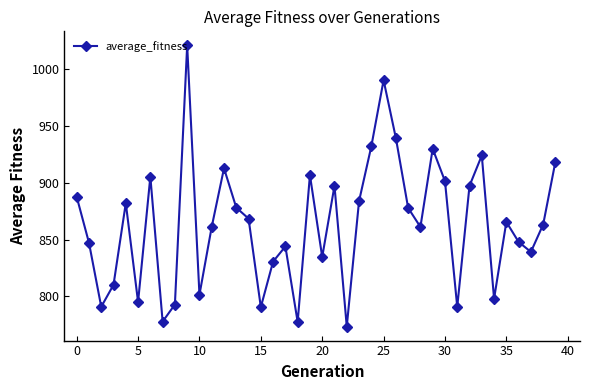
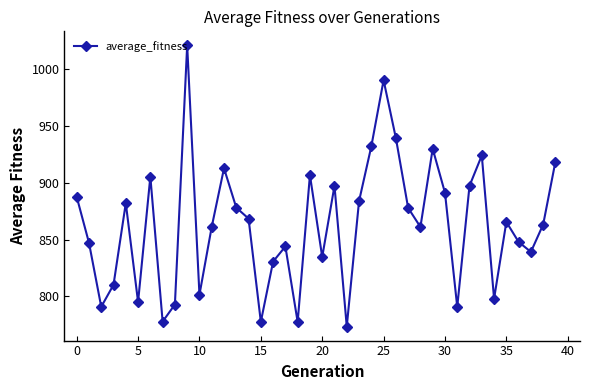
  {
    "0": 888,
    "5": 795,
    "10": 802,
-   "15": 791,
+   "15": 778,
    "20": 835,
    "25": 990,
-   "30": 901,
+   "30": 891,
    "35": 865
  }
